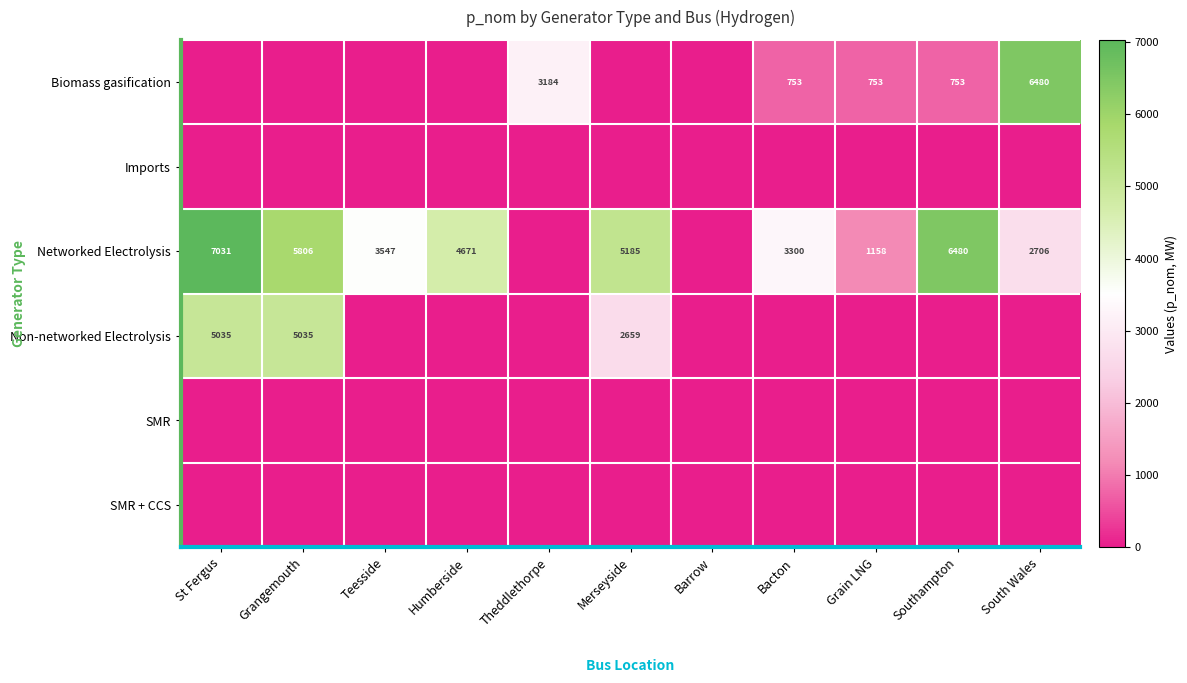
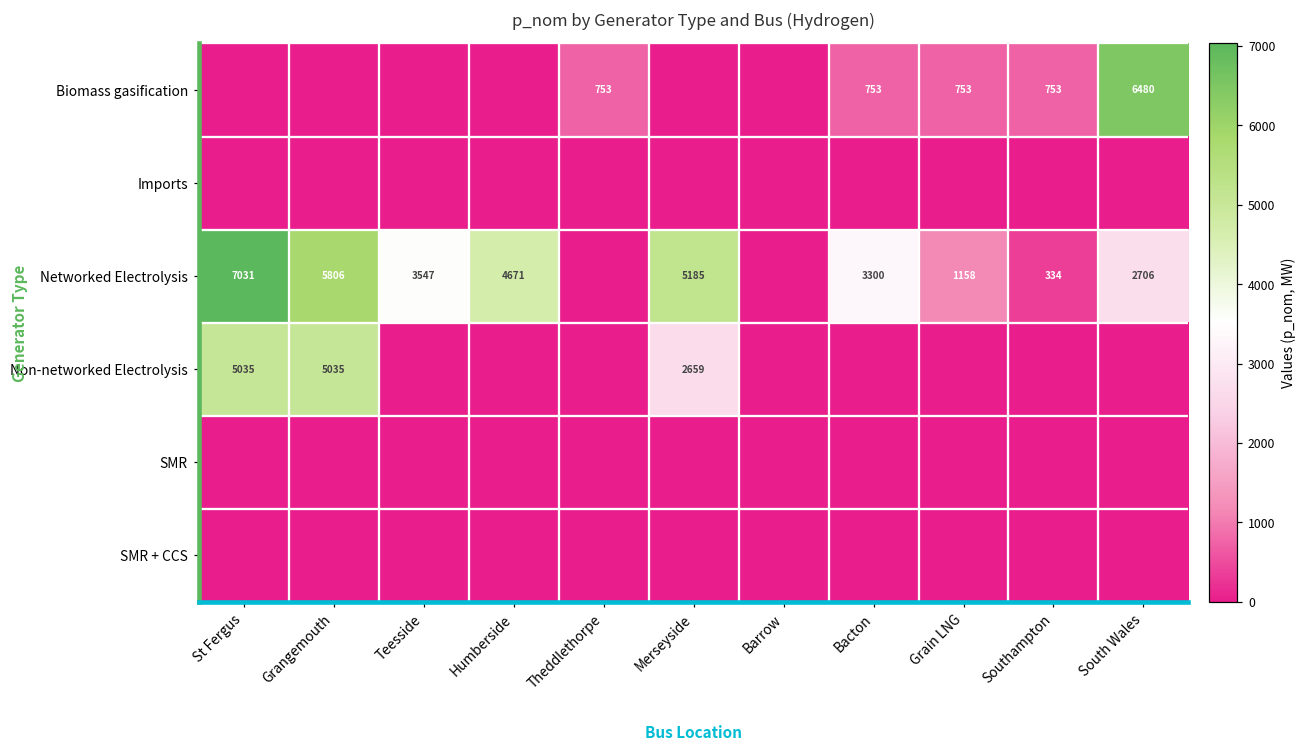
  {
    "Biomass gasification": {
-     "Theddlethorpe": 3184,
+     "Theddlethorpe": 753,
      "Bacton": 753,
      "Grain LNG": 753,
      "Southampton": 753,
      "South Wales": 6480
    },
    "Networked Electrolysis": {
      "St Fergus": 7031,
      "Grangemouth": 5806,
      "Teesside": 3547,
      "Humberside": 4671,
      "Merseyside": 5185,
      "Bacton": 3300,
      "Grain LNG": 1158,
-     "Southampton": 6480,
+     "Southampton": 334,
      "South Wales": 2706
    },
    "Non-networked Electrolysis": {
      "St Fergus": 5035,
      "Grangemouth": 5035,
      "Merseyside": 2659
    }
  }
